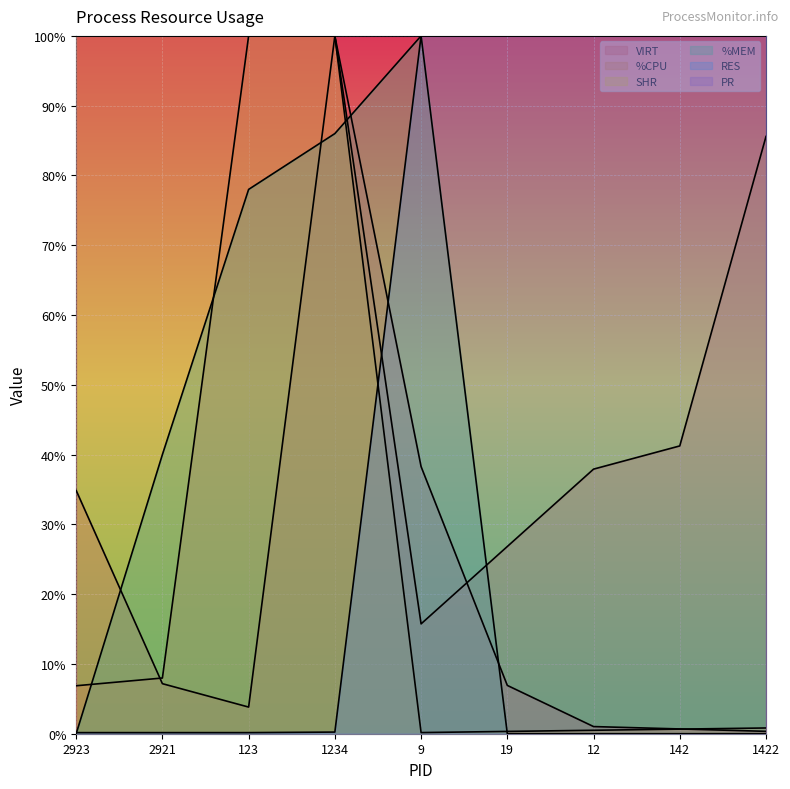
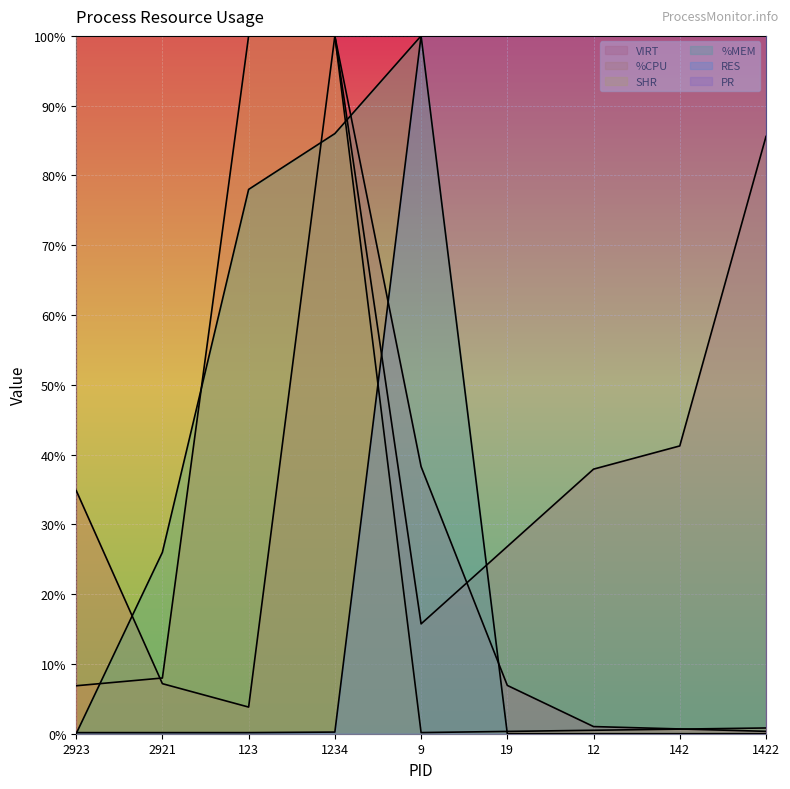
  {
    "%MEM": {
-     "2921": "40%",
+     "2921": "26%",
      "123": "78%",
      "1234": "86%",
      "12": "0%",
      "142": "0%"
    },
    "RES": {
      "2921": "0%",
      "123": "0%",
      "1234": "0%"
    }
  }
